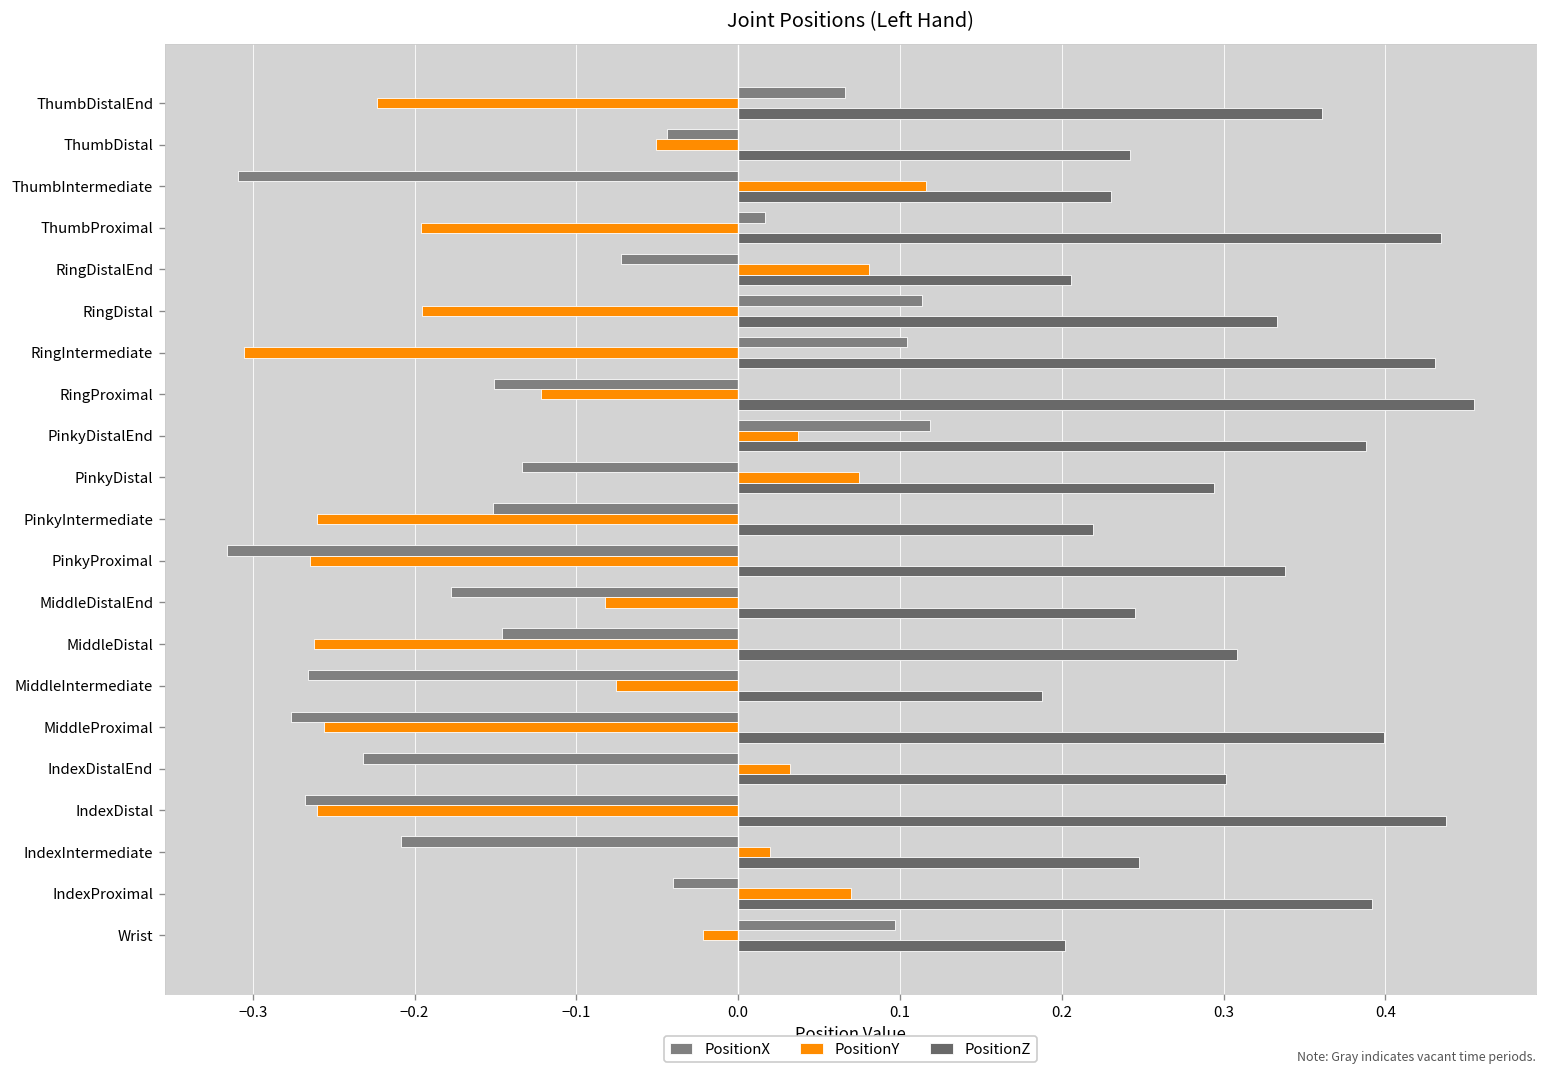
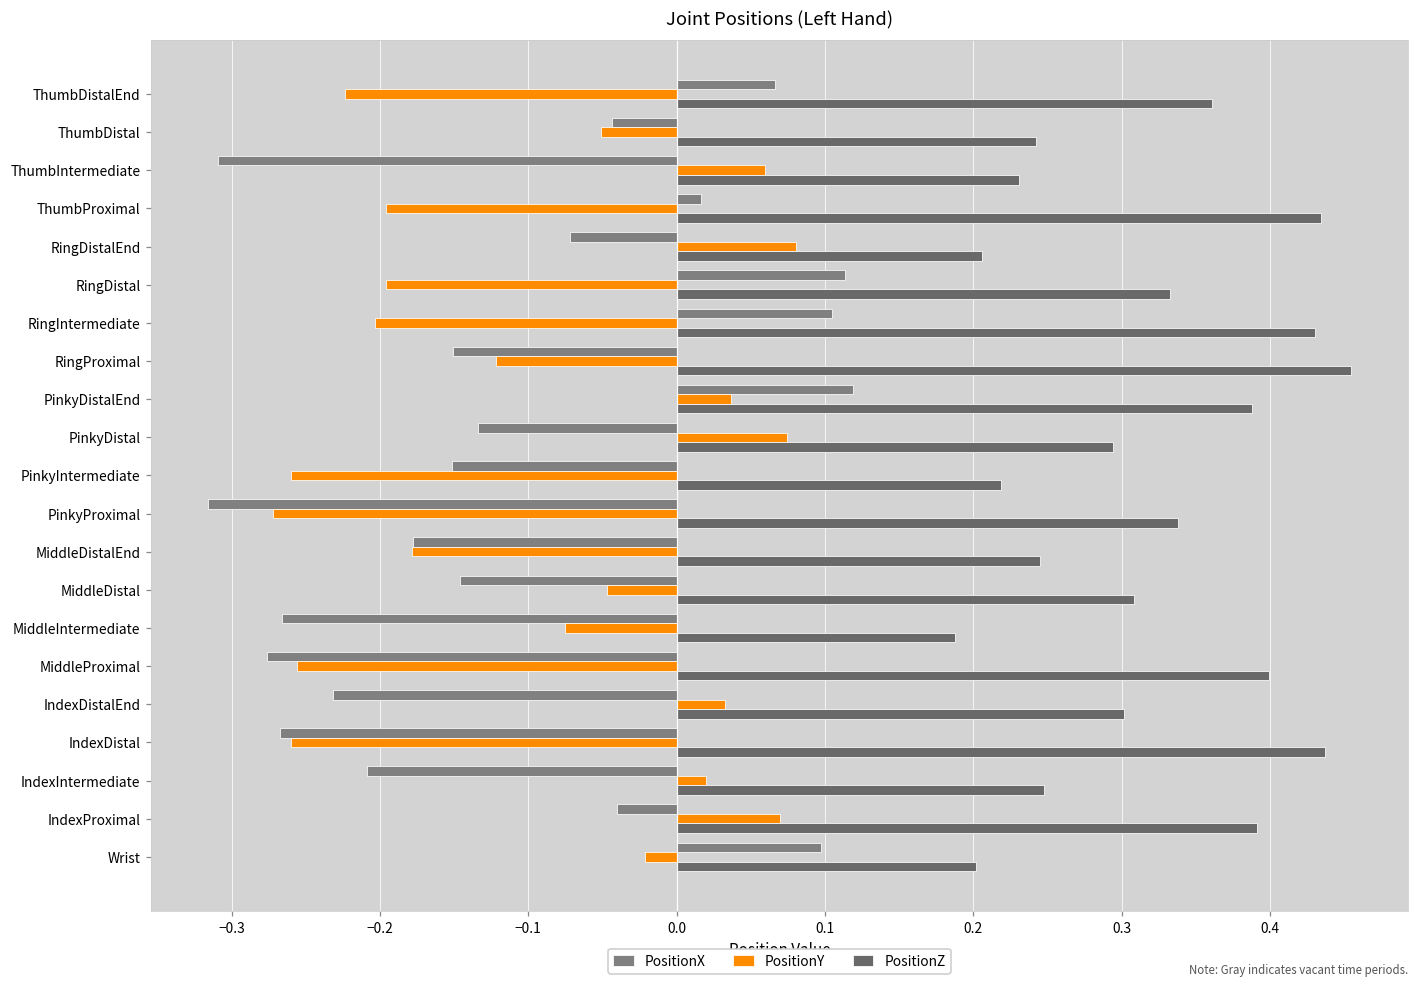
  {
    "PositionY": {
      "ThumbDistalEnd": -0.223,
      "ThumbDistal": -0.051,
-     "ThumbIntermediate": 0.116,
+     "ThumbIntermediate": 0.060,
      "ThumbProximal": -0.196,
      "RingDistalEnd": 0.081,
      "RingDistal": -0.196,
-     "RingIntermediate": -0.305,
+     "RingIntermediate": -0.203,
      "RingProximal": -0.122,
      "PinkyDistalEnd": 0.037,
      "PinkyDistal": 0.075,
      "PinkyIntermediate": -0.260,
-     "PinkyProximal": -0.265,
-     "MiddleDistalEnd": -0.082,
-     "MiddleDistal": -0.262,
+     "PinkyProximal": -0.272,
+     "MiddleDistalEnd": -0.178,
+     "MiddleDistal": -0.047,
      "MiddleIntermediate": -0.076,
      "MiddleProximal": -0.256,
      "IndexDistalEnd": 0.032,
      "IndexDistal": -0.260,
      "IndexIntermediate": 0.020,
      "IndexProximal": 0.070,
      "Wrist": -0.021
    }
  }
